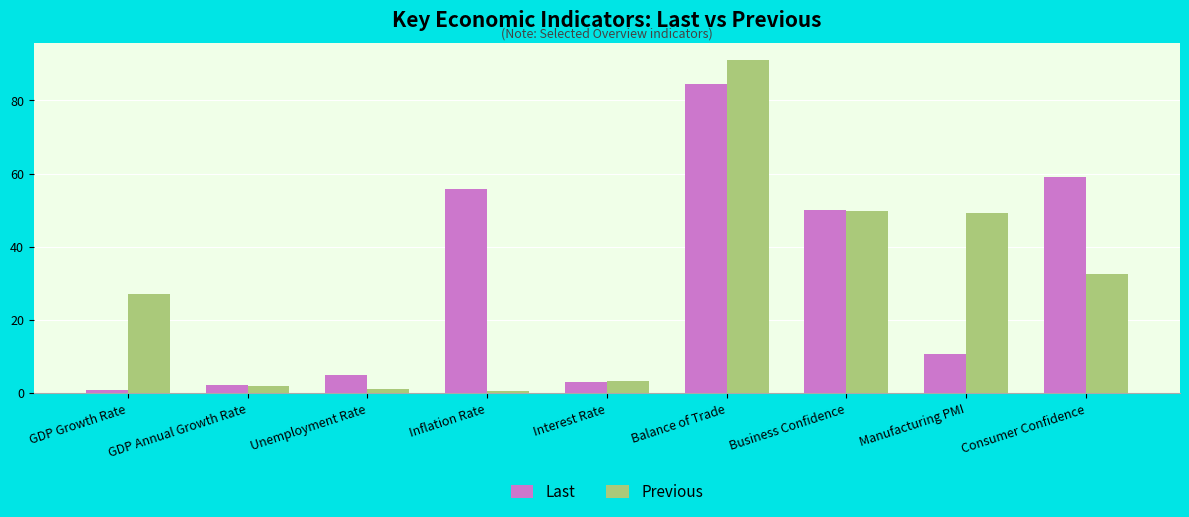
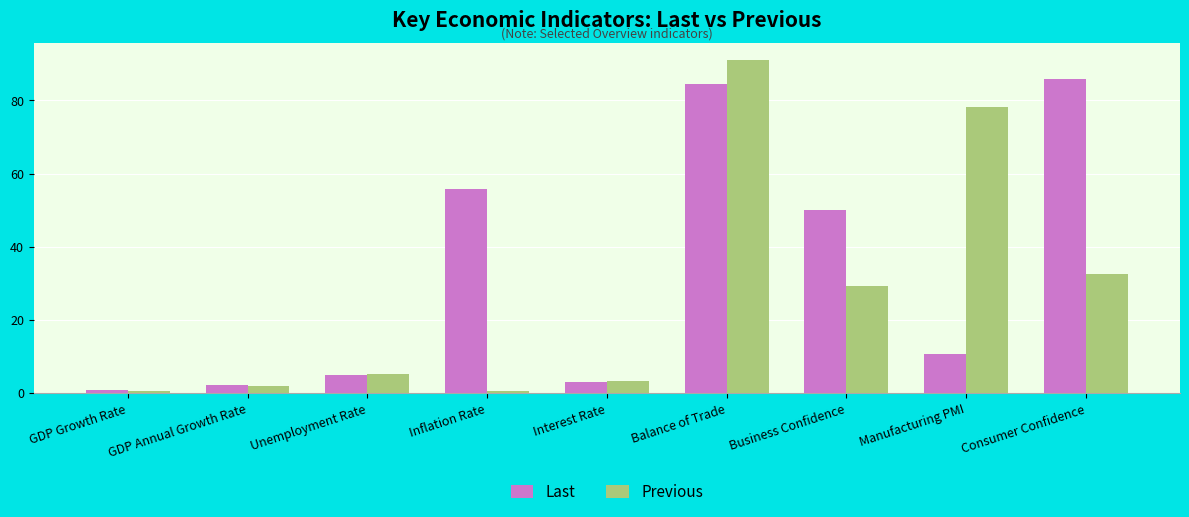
  {
    "Last": {
      "GDP Growth Rate": 1,
      "GDP Annual Growth Rate": 2,
      "Unemployment Rate": 5,
      "Inflation Rate": 56,
      "Interest Rate": 3,
      "Balance of Trade": 84,
      "Business Confidence": 50,
      "Manufacturing PMI": 11,
-     "Consumer Confidence": 59
+     "Consumer Confidence": 86
    },
    "Previous": {
-     "GDP Growth Rate": 27,
+     "GDP Growth Rate": 1,
      "GDP Annual Growth Rate": 2,
-     "Unemployment Rate": 1,
+     "Unemployment Rate": 5,
      "Interest Rate": 3,
      "Balance of Trade": 91,
-     "Business Confidence": 50,
-     "Manufacturing PMI": 49,
+     "Business Confidence": 29,
+     "Manufacturing PMI": 78,
      "Consumer Confidence": 33
    }
  }
